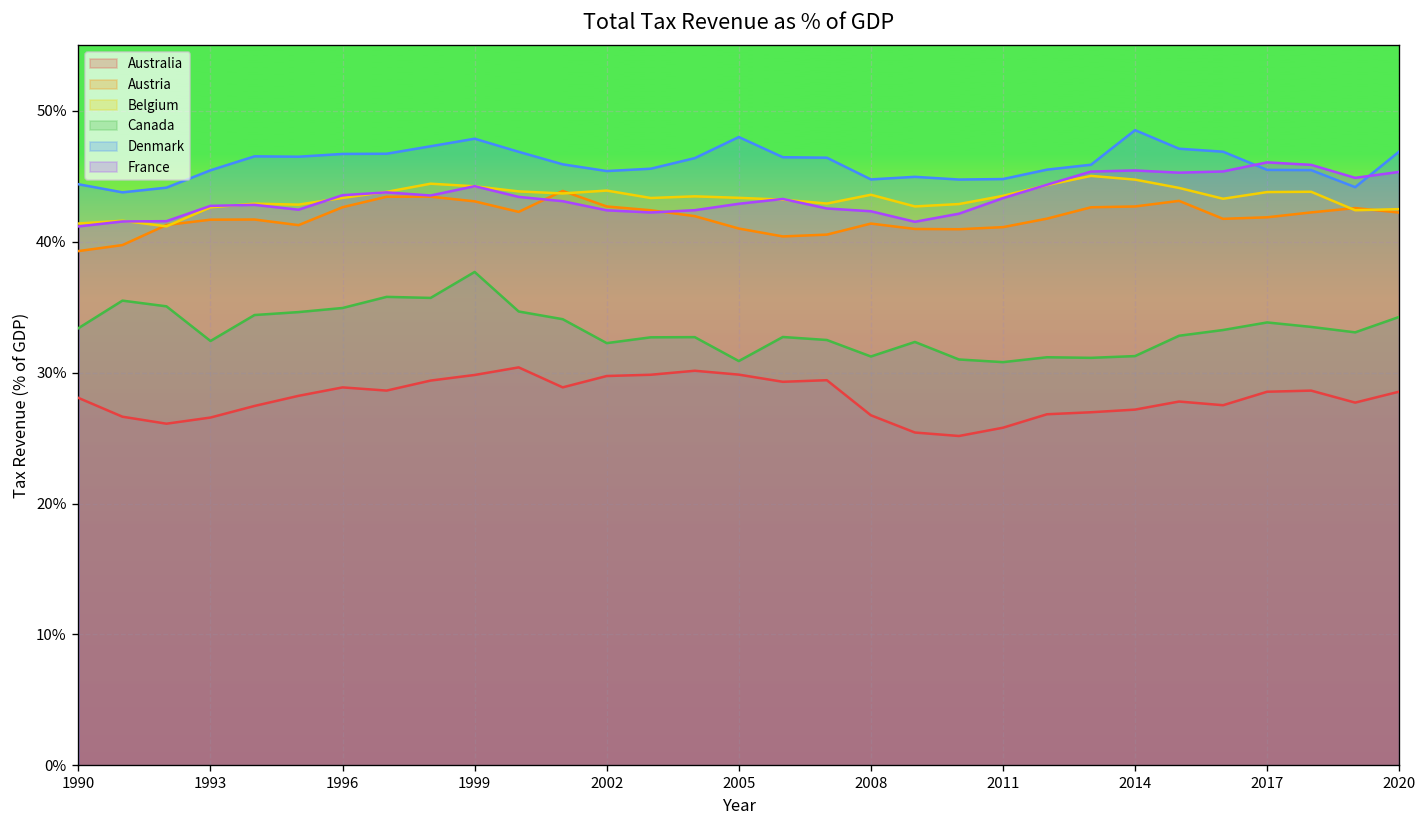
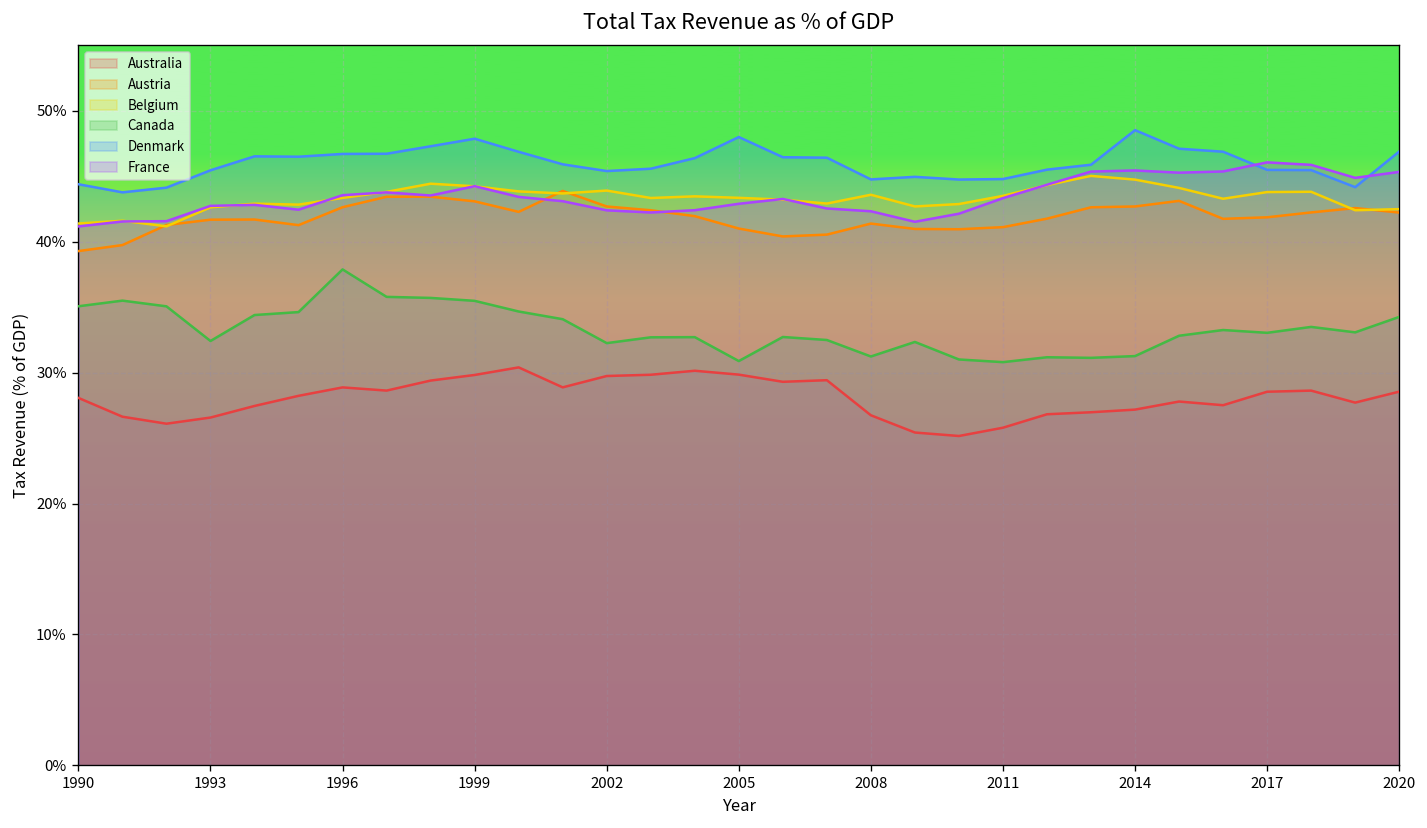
  {
    "Canada": {
-     "1990": "33.4%",
+     "1990": "35.1%",
      "1993": "32.4%",
-     "1996": "34.9%",
-     "1999": "37.7%",
+     "1996": "37.9%",
+     "1999": "35.5%",
      "2002": "32.3%",
      "2005": "30.9%",
      "2008": "31.2%",
      "2011": "30.8%",
      "2014": "31.3%",
-     "2017": "33.8%",
+     "2017": "33.0%",
      "2020": "34.3%"
    }
  }
